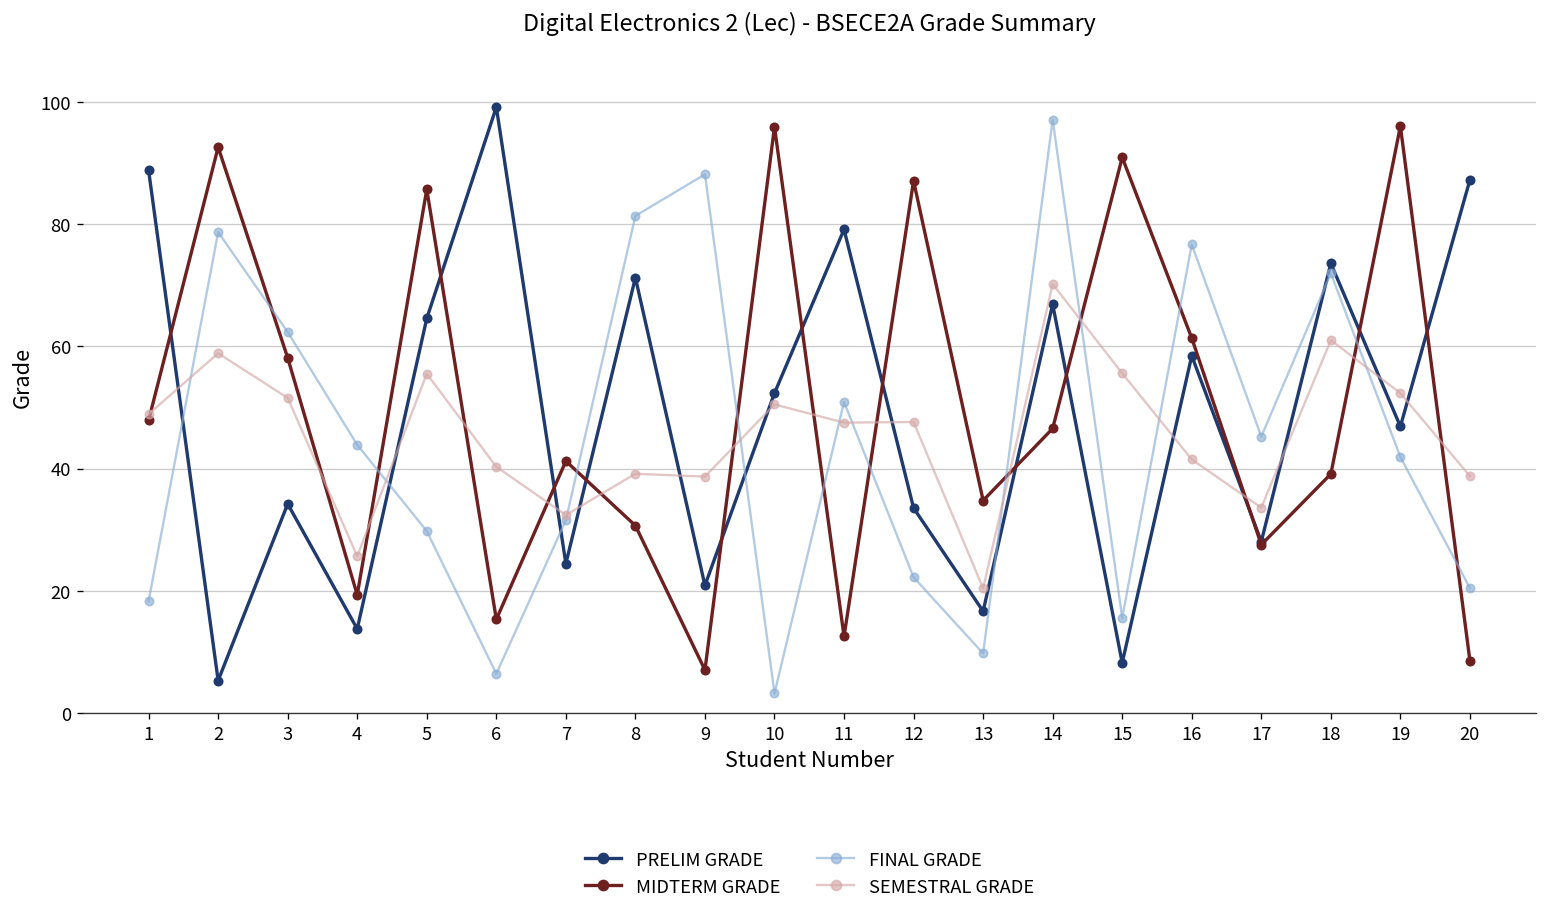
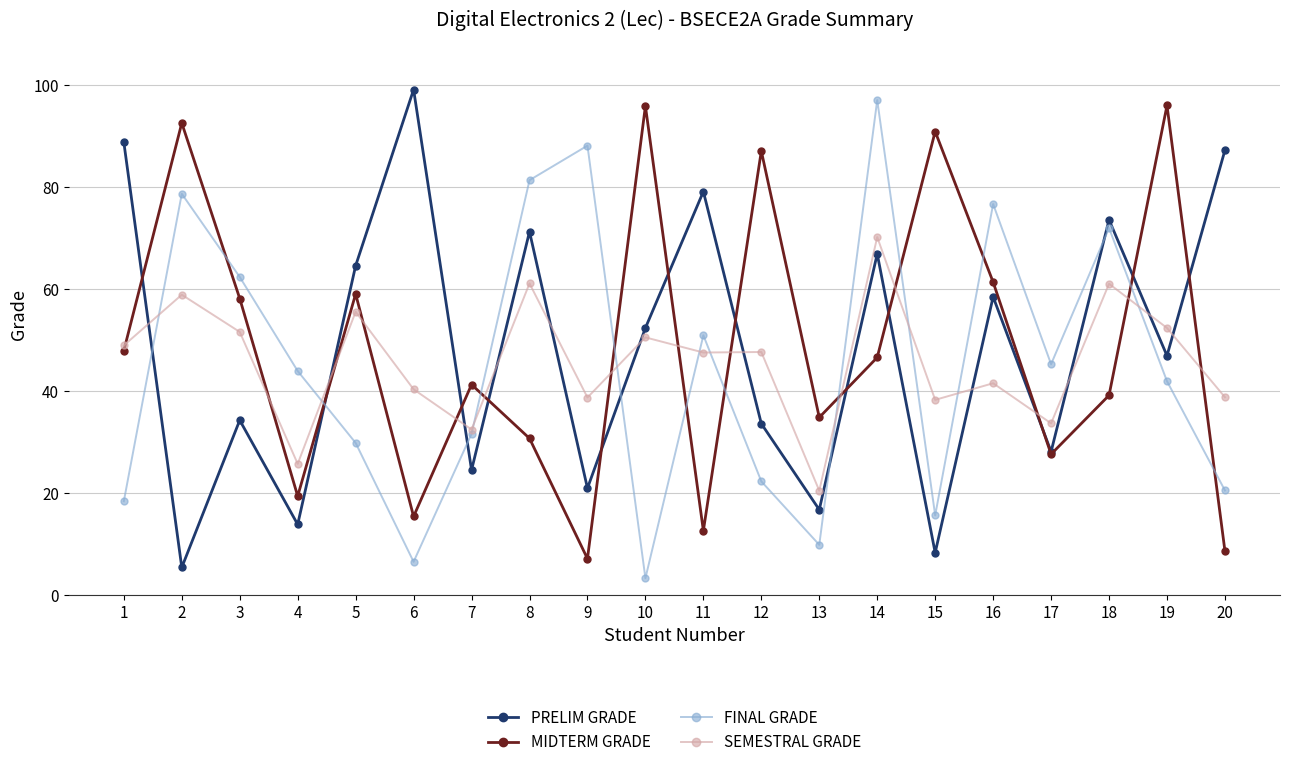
  {
    "PRELIM GRADE": {
      "1": 89,
      "2": 5,
      "3": 34,
      "4": 14,
      "5": 65,
      "6": 99,
      "7": 24,
      "8": 71,
      "9": 21,
      "10": 52,
      "11": 79,
      "12": 34,
      "13": 17,
      "14": 67,
      "15": 8,
      "16": 58,
      "18": 74,
      "19": 47,
      "20": 87
    },
    "MIDTERM GRADE": {
      "1": 48,
      "2": 93,
      "3": 58,
      "4": 19,
-     "5": 86,
+     "5": 59,
      "6": 15,
      "7": 41,
      "8": 31,
      "9": 7,
      "10": 96,
      "11": 13,
      "12": 87,
      "13": 35,
      "14": 47,
      "15": 91,
      "16": 61,
      "18": 39,
      "19": 96,
      "20": 9
    },
    "FINAL GRADE": {
      "1": 18,
      "2": 79,
      "3": 62,
      "4": 44,
      "5": 30,
      "6": 6,
      "7": 32,
      "8": 81,
      "9": 88,
      "10": 3,
      "11": 51,
      "12": 22,
      "13": 10,
      "14": 97,
      "15": 16,
      "16": 77,
      "17": 45,
      "18": 72,
      "19": 42,
      "20": 20
    },
    "SEMESTRAL GRADE": {
      "1": 49,
      "2": 59,
      "3": 52,
      "4": 26,
      "5": 56,
      "6": 40,
      "7": 32,
-     "8": 39,
+     "8": 61,
      "9": 39,
      "10": 50,
      "11": 48,
      "12": 48,
      "13": 20,
      "14": 70,
-     "15": 56,
+     "15": 38,
      "16": 41,
      "17": 34,
      "18": 61,
      "19": 52,
      "20": 39
    }
  }
